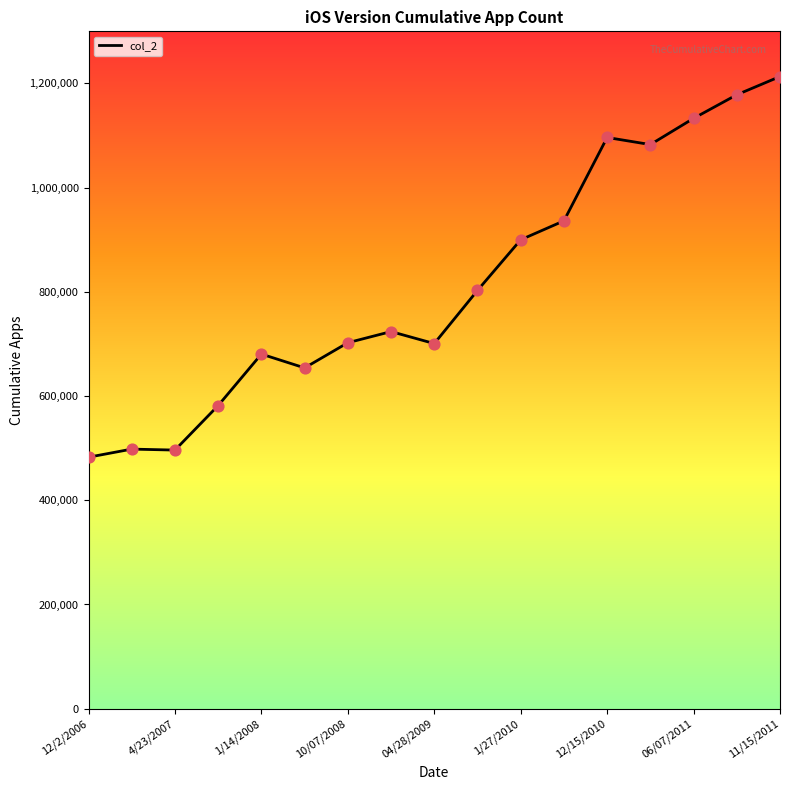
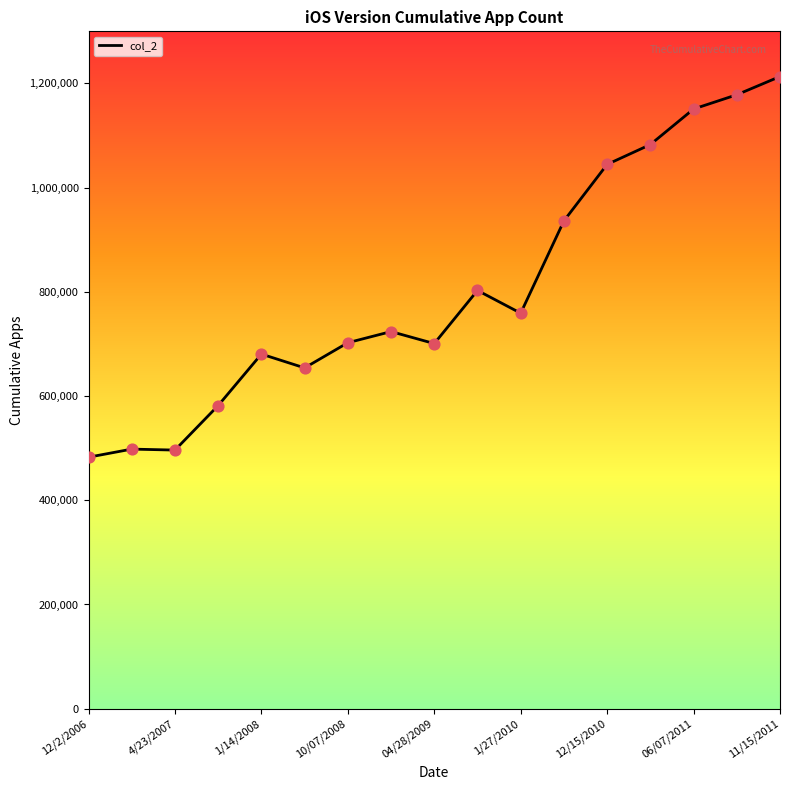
  {
    "12/2/2006": "480,000",
    "4/23/2007": "500,000",
    "1/14/2008": "680,000",
    "10/07/2008": "700,000",
    "04/28/2009": "700,000",
-   "1/27/2010": "900,000",
-   "12/15/2010": "1,100,000",
-   "06/07/2011": "1,130,000",
+   "1/27/2010": "760,000",
+   "12/15/2010": "1,040,000",
+   "06/07/2011": "1,150,000",
    "11/15/2011": "1,210,000"
  }
